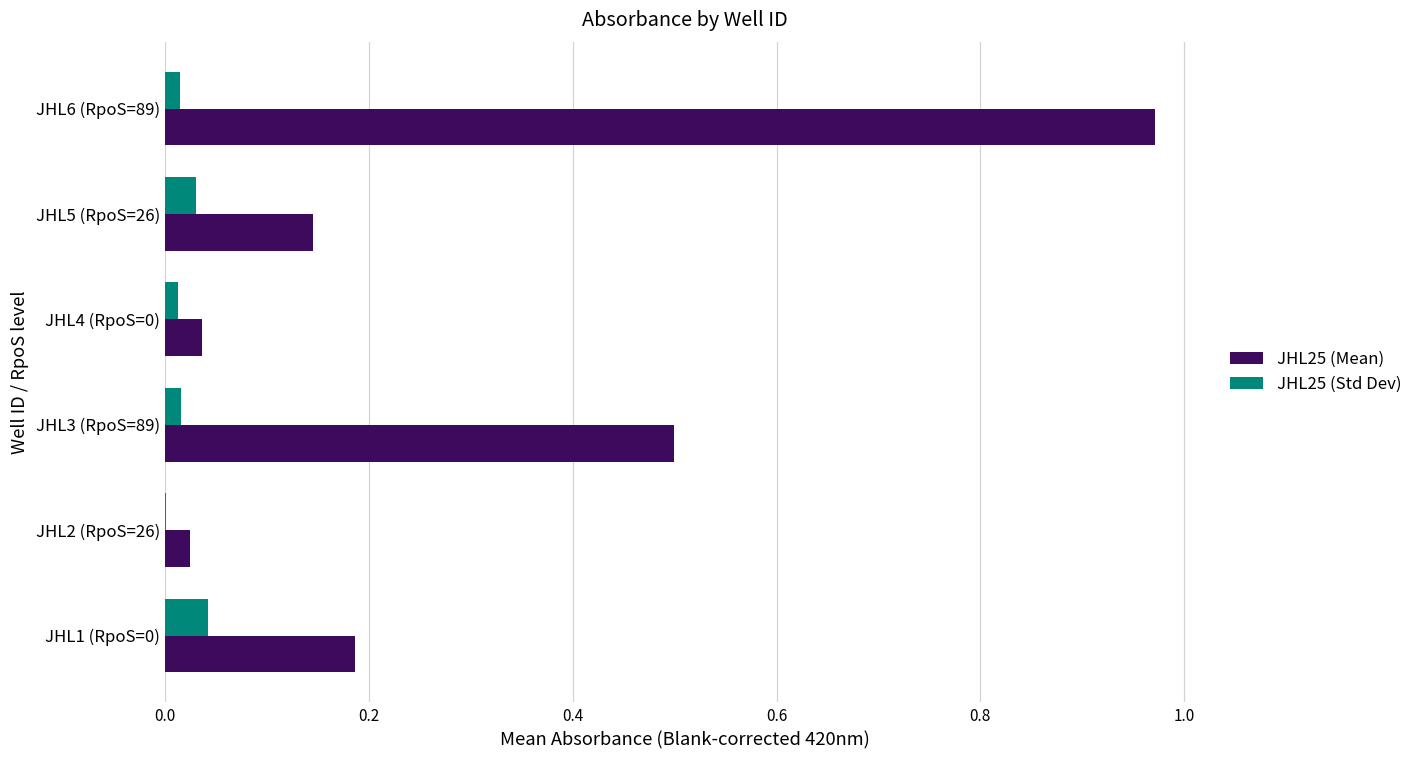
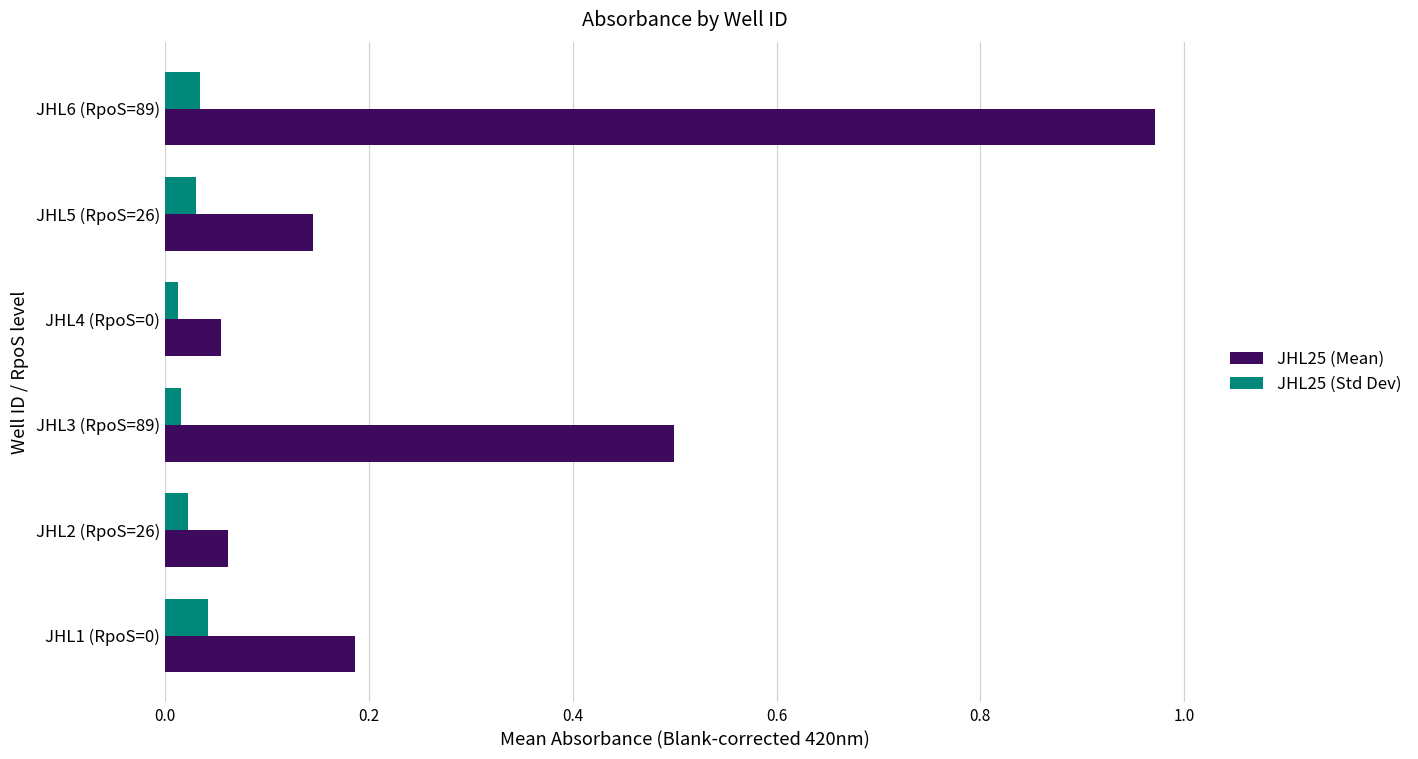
  {
    "JHL25 (Mean)": {
      "JHL6 (RpoS=89)": 0.97,
      "JHL5 (RpoS=26)": 0.15,
-     "JHL4 (RpoS=0)": 0.04,
+     "JHL4 (RpoS=0)": 0.06,
      "JHL3 (RpoS=89)": 0.50,
-     "JHL2 (RpoS=26)": 0.02,
+     "JHL2 (RpoS=26)": 0.06,
      "JHL1 (RpoS=0)": 0.19
    },
    "JHL25 (Std Dev)": {
-     "JHL6 (RpoS=89)": 0.02,
+     "JHL6 (RpoS=89)": 0.03,
      "JHL5 (RpoS=26)": 0.03,
      "JHL4 (RpoS=0)": 0.01,
      "JHL3 (RpoS=89)": 0.02,
-     "JHL2 (RpoS=26)": 0.00,
+     "JHL2 (RpoS=26)": 0.02,
      "JHL1 (RpoS=0)": 0.04
    }
  }
